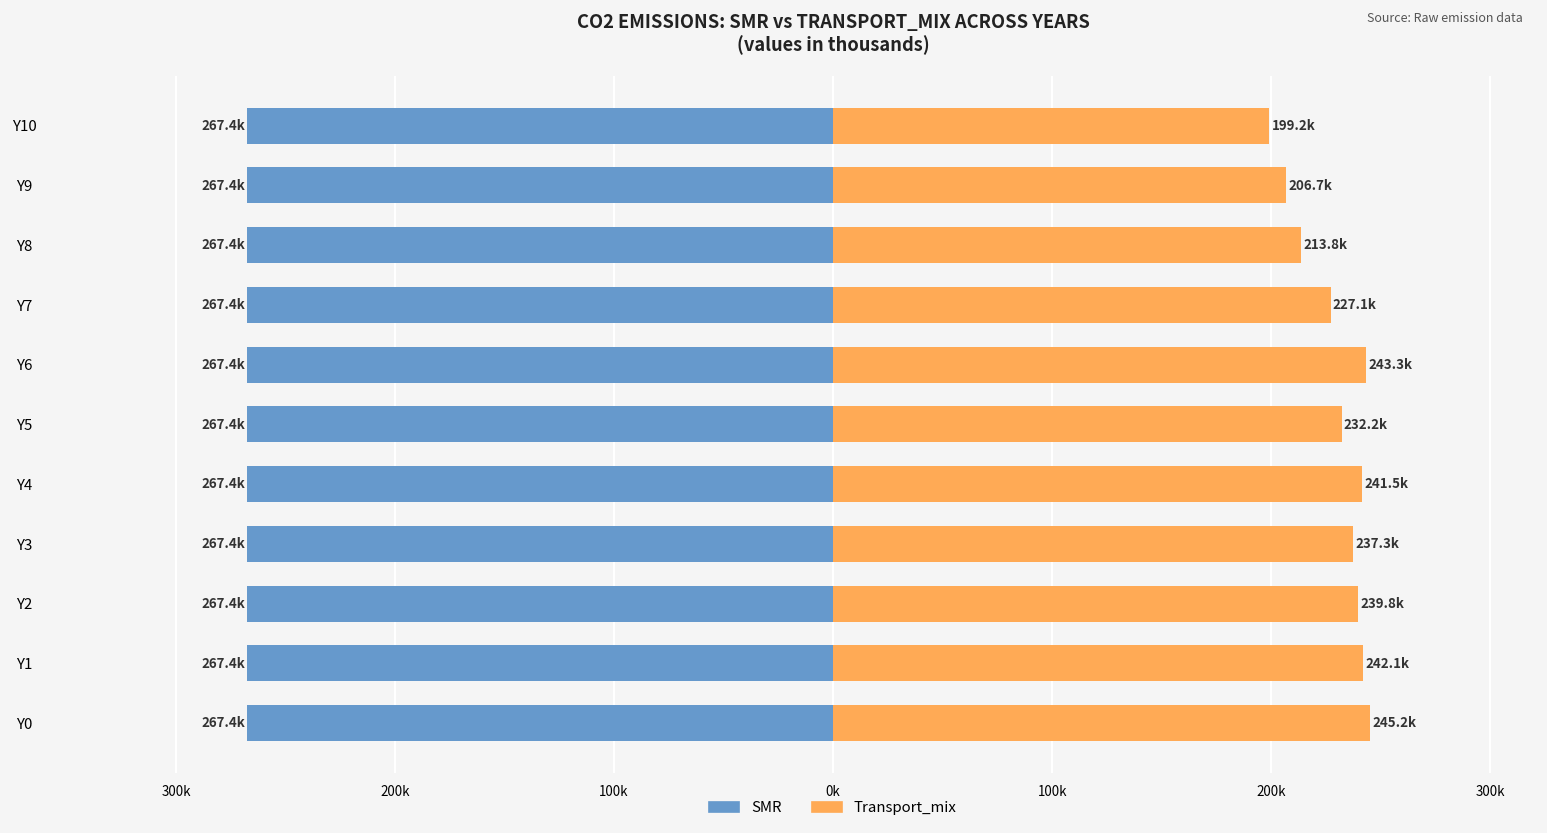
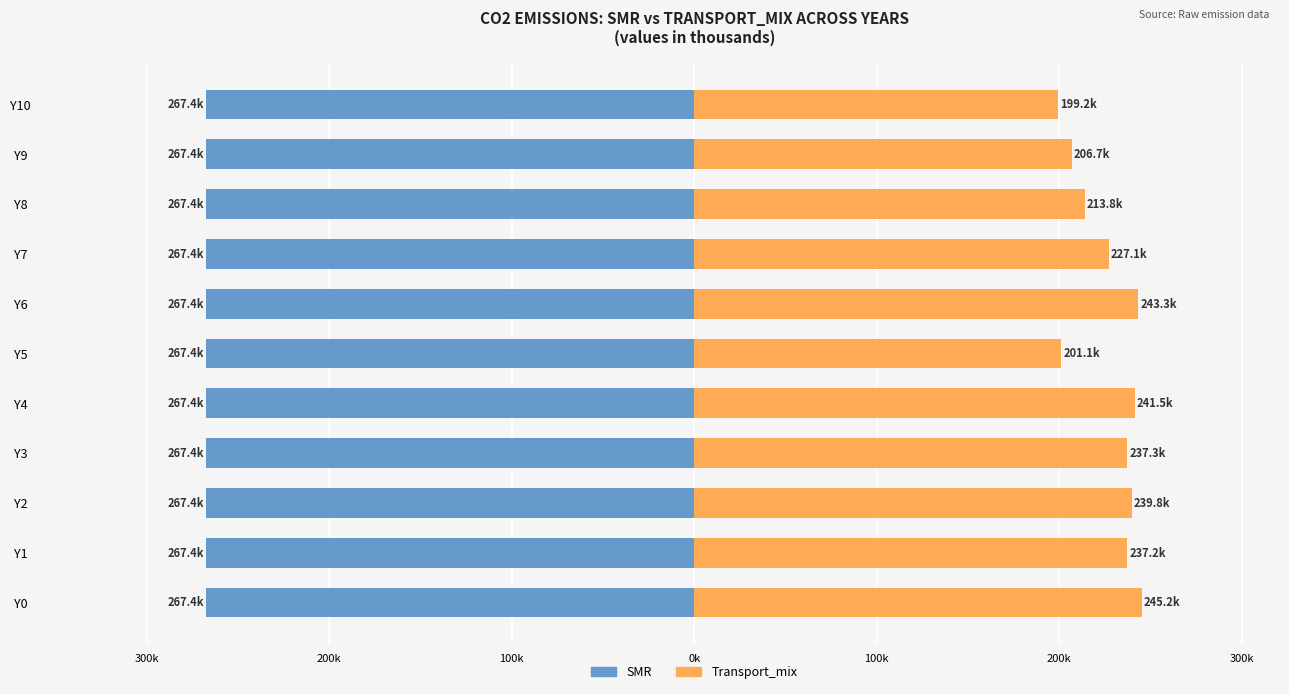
  {
    "Transport_mix": {
      "Y10": "199.2k",
      "Y9": "206.7k",
      "Y8": "213.8k",
      "Y7": "227.1k",
      "Y6": "243.3k",
-     "Y5": "232.2k",
+     "Y5": "201.1k",
      "Y4": "241.5k",
      "Y3": "237.3k",
      "Y2": "239.8k",
-     "Y1": "242.1k",
+     "Y1": "237.2k",
      "Y0": "245.2k"
    }
  }
